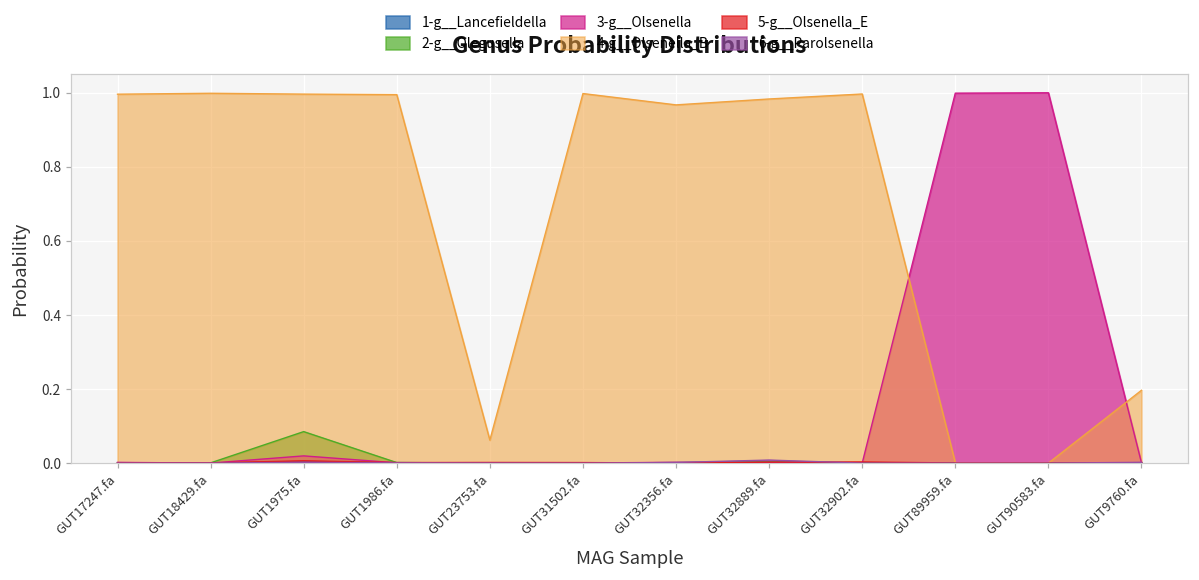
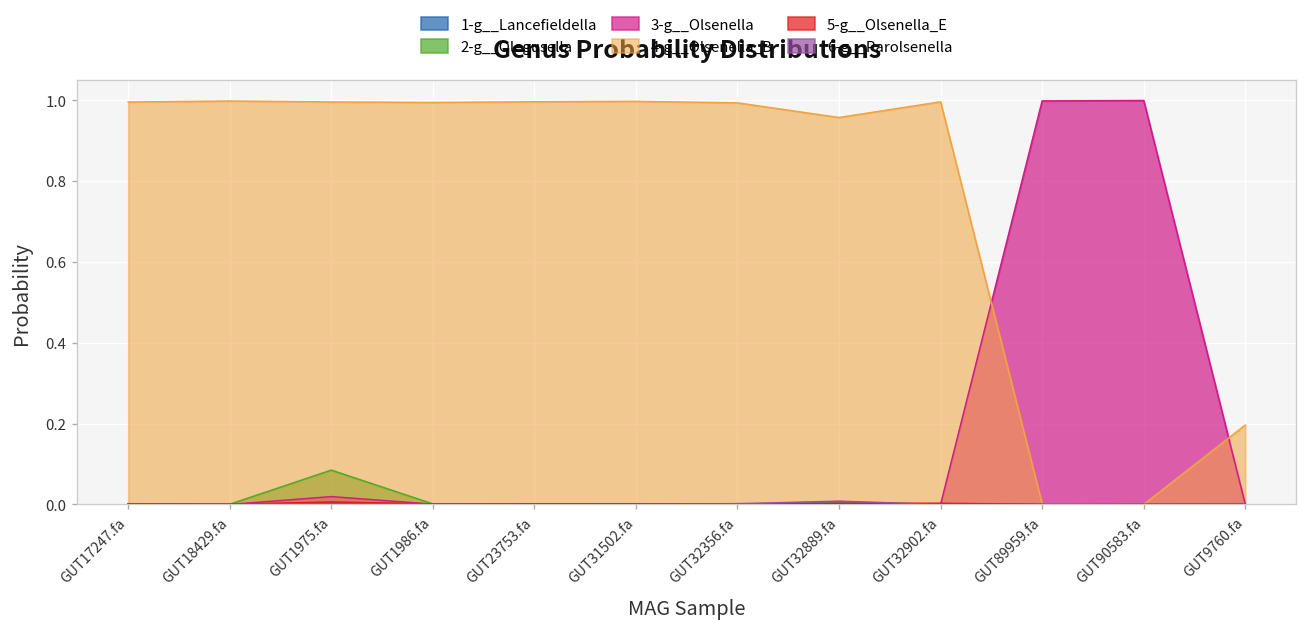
  {
    "2-g__Olegusella": {
      "GUT1975.fa": 0.08
    },
    "3-g__Olsenella": {
      "GUT1975.fa": 0.02,
      "GUT89959.fa": 1.00,
      "GUT90583.fa": 1.00
    },
    "4-g__Olsenella_B": {
      "GUT17247.fa": 1.00,
      "GUT18429.fa": 1.00,
      "GUT1975.fa": 1.00,
      "GUT1986.fa": 0.99,
-     "GUT23753.fa": 0.06,
+     "GUT23753.fa": 1.00,
      "GUT31502.fa": 1.00,
-     "GUT32356.fa": 0.97,
-     "GUT32889.fa": 0.98,
+     "GUT32356.fa": 0.99,
+     "GUT32889.fa": 0.96,
      "GUT32902.fa": 1.00,
      "GUT9760.fa": 0.20
    }
  }
